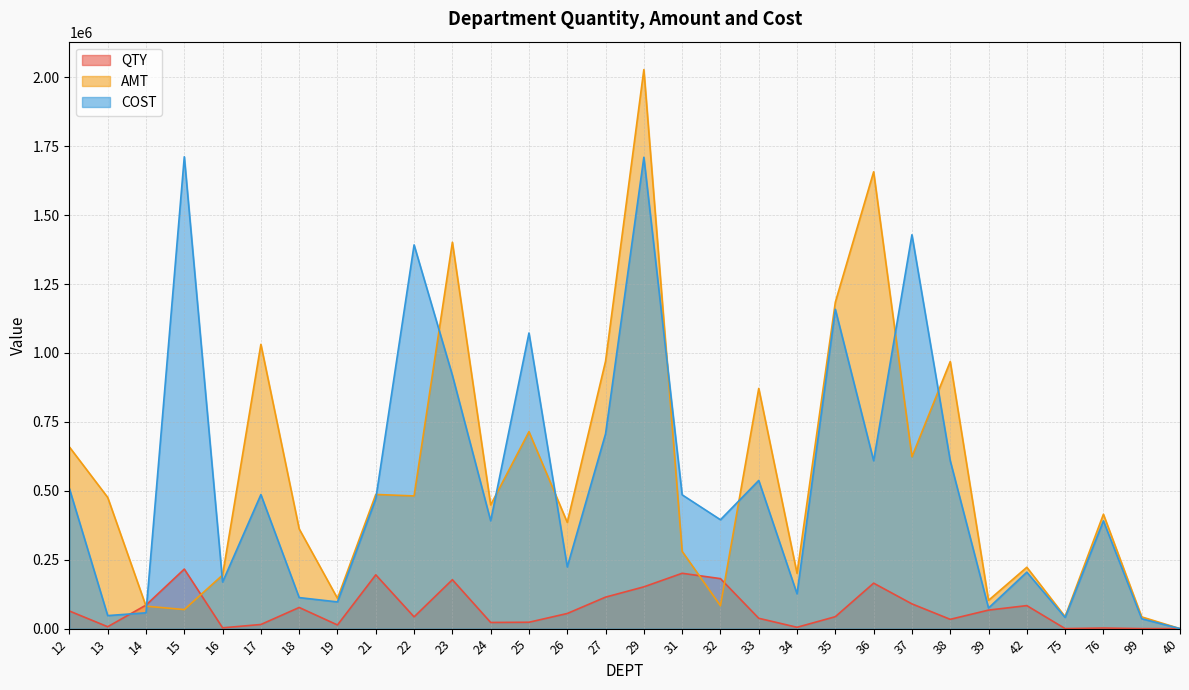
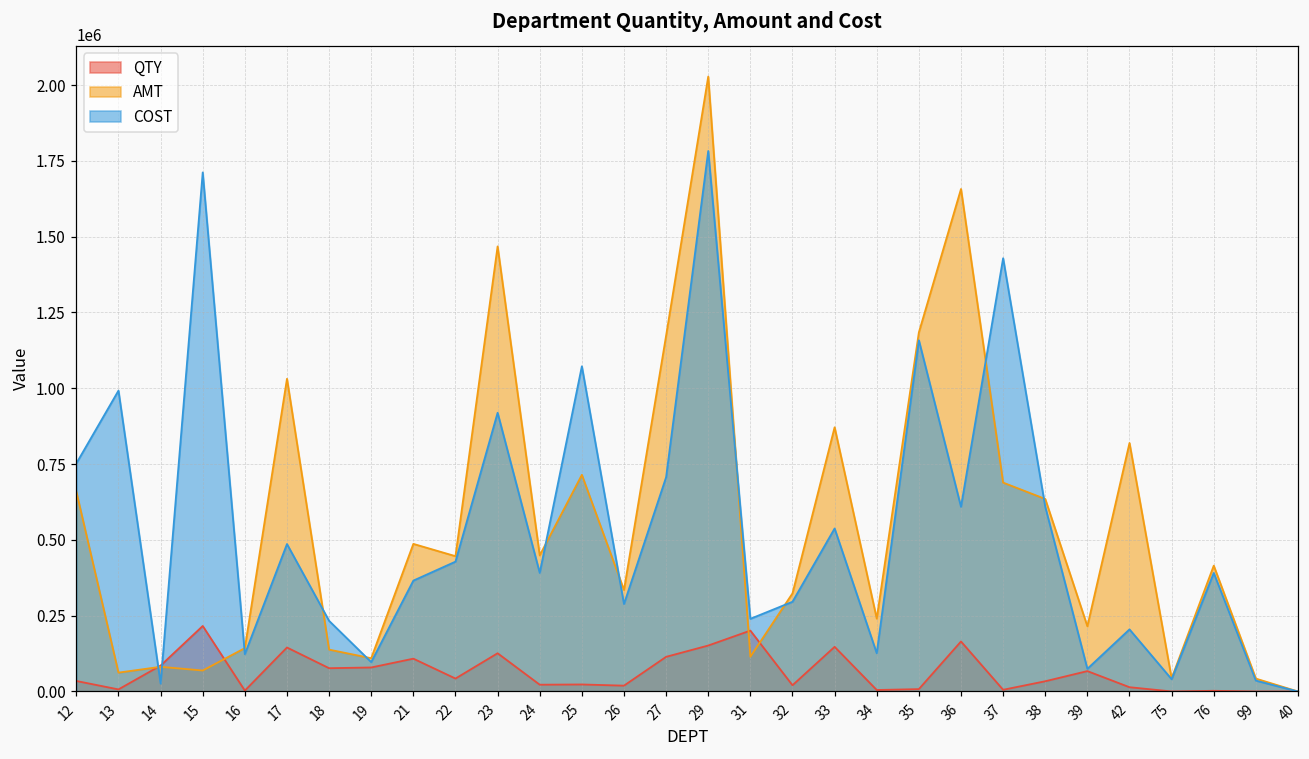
  {
    "QTY": {
-     "12": 60000,
+     "12": 30000,
      "13": 10000,
      "15": 220000,
      "16": 0,
-     "17": 20000,
+     "17": 150000,
      "18": 80000,
-     "19": 10000,
-     "21": 200000,
+     "19": 80000,
+     "21": 110000,
      "22": 40000,
-     "23": 180000,
+     "23": 130000,
      "24": 20000,
      "25": 20000,
-     "26": 50000,
+     "26": 20000,
      "27": 110000,
      "29": 150000,
      "31": 200000,
-     "32": 180000,
-     "33": 40000,
+     "32": 20000,
+     "33": 150000,
      "34": 0,
-     "35": 40000,
+     "35": 10000,
      "36": 160000,
-     "37": 90000,
+     "37": 10000,
      "38": 30000,
-     "42": 80000,
+     "42": 10000,
      "75": 0,
      "76": 0,
      "99": 0
    },
    "AMT": {
      "12": 660000,
-     "13": 480000,
+     "13": 60000,
      "15": 70000,
-     "16": 190000,
+     "16": 140000,
      "17": 1030000,
-     "18": 360000,
+     "18": 140000,
      "19": 110000,
      "21": 490000,
-     "22": 480000,
-     "23": 1400000,
+     "22": 450000,
+     "23": 1470000,
      "24": 450000,
      "25": 710000,
-     "26": 390000,
-     "27": 970000,
+     "26": 330000,
+     "27": 1170000,
      "29": 2030000,
-     "31": 280000,
-     "32": 80000,
+     "31": 110000,
+     "32": 320000,
      "33": 870000,
-     "34": 200000,
+     "34": 240000,
      "35": 1180000,
      "36": 1660000,
-     "37": 620000,
-     "38": 970000,
-     "39": 100000,
-     "42": 220000,
+     "37": 690000,
+     "38": 630000,
+     "39": 220000,
+     "42": 820000,
      "76": 410000
    },
    "COST": {
-     "12": 510000,
-     "13": 50000,
-     "14": 60000,
+     "12": 750000,
+     "13": 990000,
+     "14": 30000,
      "15": 1710000,
-     "16": 170000,
+     "16": 120000,
      "17": 490000,
-     "18": 110000,
+     "18": 230000,
      "19": 100000,
-     "21": 470000,
-     "22": 1390000,
+     "21": 370000,
+     "22": 430000,
      "23": 920000,
      "24": 390000,
      "25": 1070000,
-     "26": 220000,
+     "26": 290000,
      "27": 710000,
-     "29": 1710000,
-     "31": 490000,
-     "32": 400000,
+     "29": 1780000,
+     "31": 240000,
+     "32": 300000,
      "33": 540000,
      "34": 130000,
      "35": 1160000,
      "36": 610000,
      "37": 1430000,
      "38": 610000,
      "42": 200000,
      "76": 390000
    }
  }
